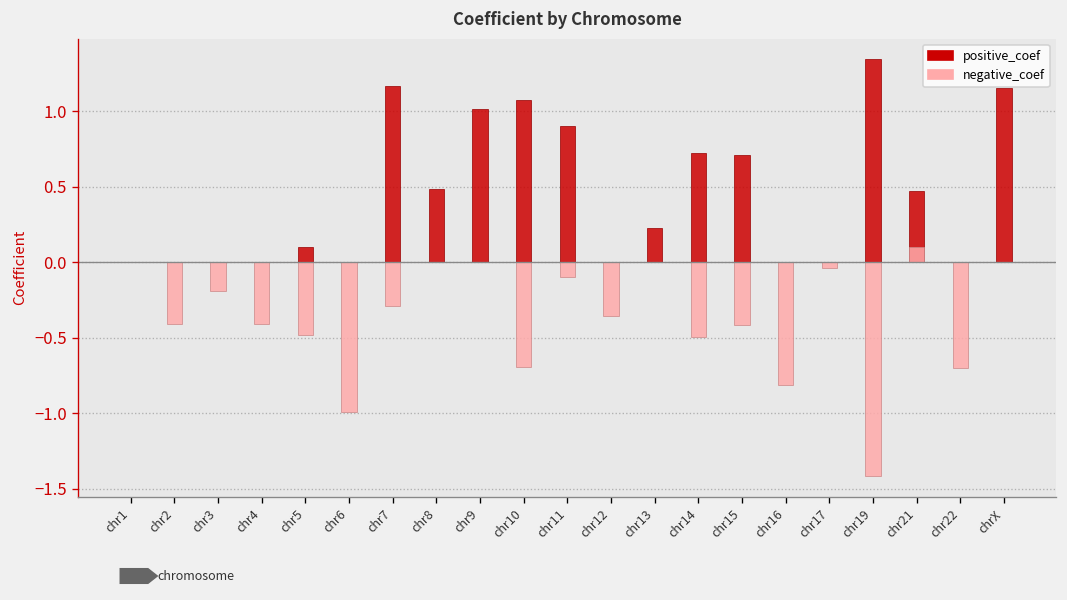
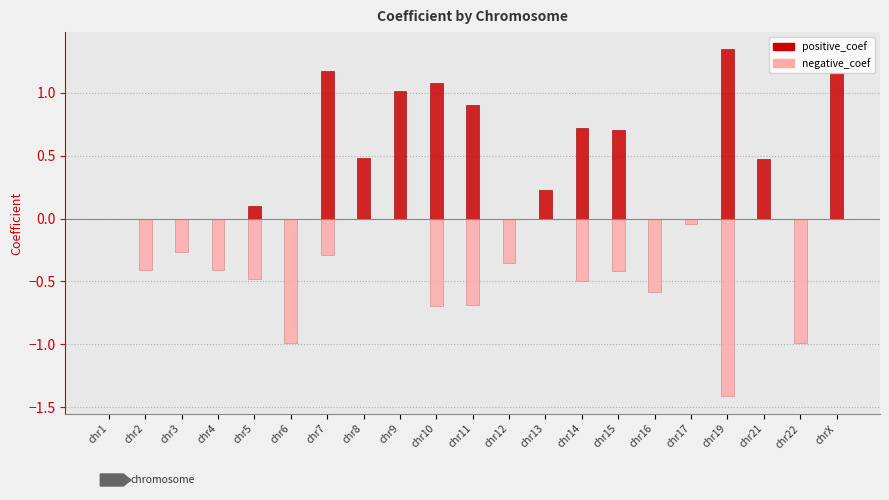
  {
    "positive_coef": {
      "chr1": 0.00,
      "chr2": 0.00,
      "chr3": 0.00,
      "chr4": 0.00,
      "chr5": 0.10,
      "chr6": 0.00,
      "chr7": 1.17,
      "chr8": 0.48,
      "chr9": 1.02,
      "chr10": 1.08,
      "chr11": 0.90,
      "chr12": 0.00,
      "chr13": 0.23,
      "chr14": 0.72,
      "chr15": 0.71,
      "chr16": 0.00,
      "chr17": 0.00,
      "chr19": 1.34,
      "chr21": 0.47,
      "chr22": 0.00,
      "chrX": 1.15
    },
    "negative_coef": {
      "chr1": 0.00,
      "chr2": -0.41,
-     "chr3": -0.19,
+     "chr3": -0.27,
      "chr4": -0.41,
      "chr5": -0.48,
      "chr6": -0.99,
      "chr7": -0.29,
      "chr8": 0.00,
      "chr9": 0.00,
      "chr10": -0.69,
-     "chr11": -0.10,
+     "chr11": -0.69,
      "chr12": -0.36,
      "chr13": 0.00,
      "chr14": -0.50,
      "chr15": -0.41,
-     "chr16": -0.82,
+     "chr16": -0.58,
      "chr17": -0.04,
      "chr19": -1.41,
-     "chr21": 0.1,
-     "chr22": -0.70,
+     "chr21": 0.0,
+     "chr22": -0.99,
      "chrX": 0.00
    }
  }
